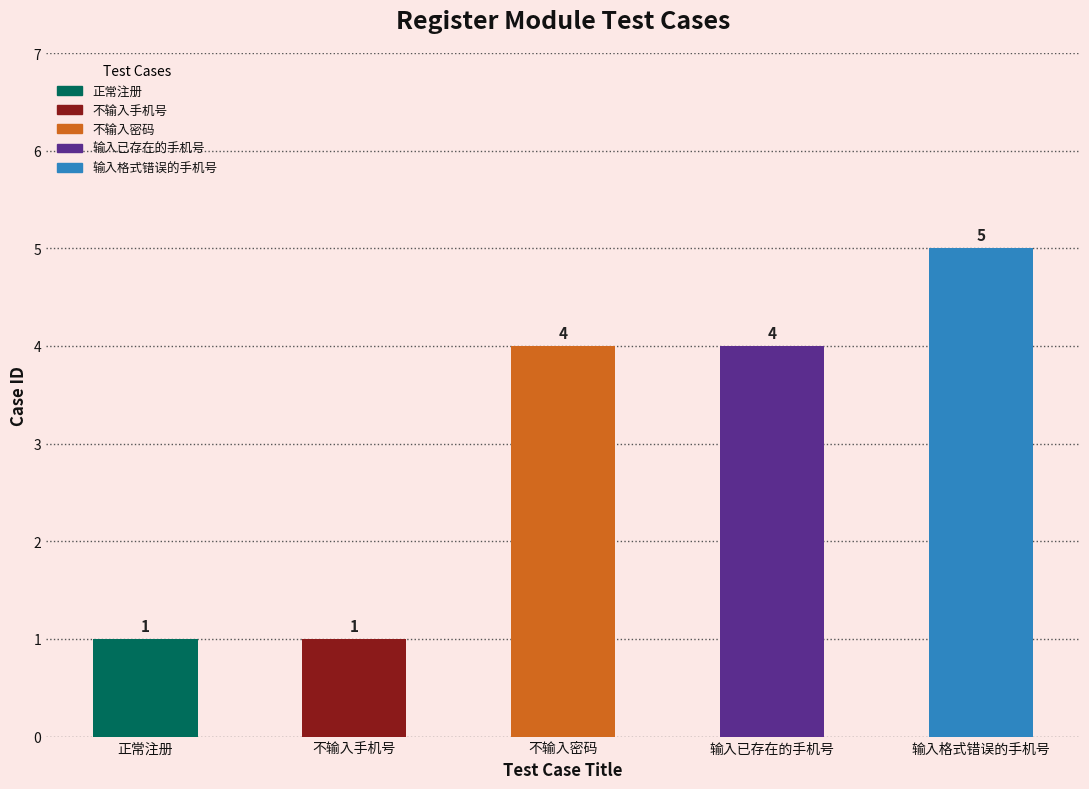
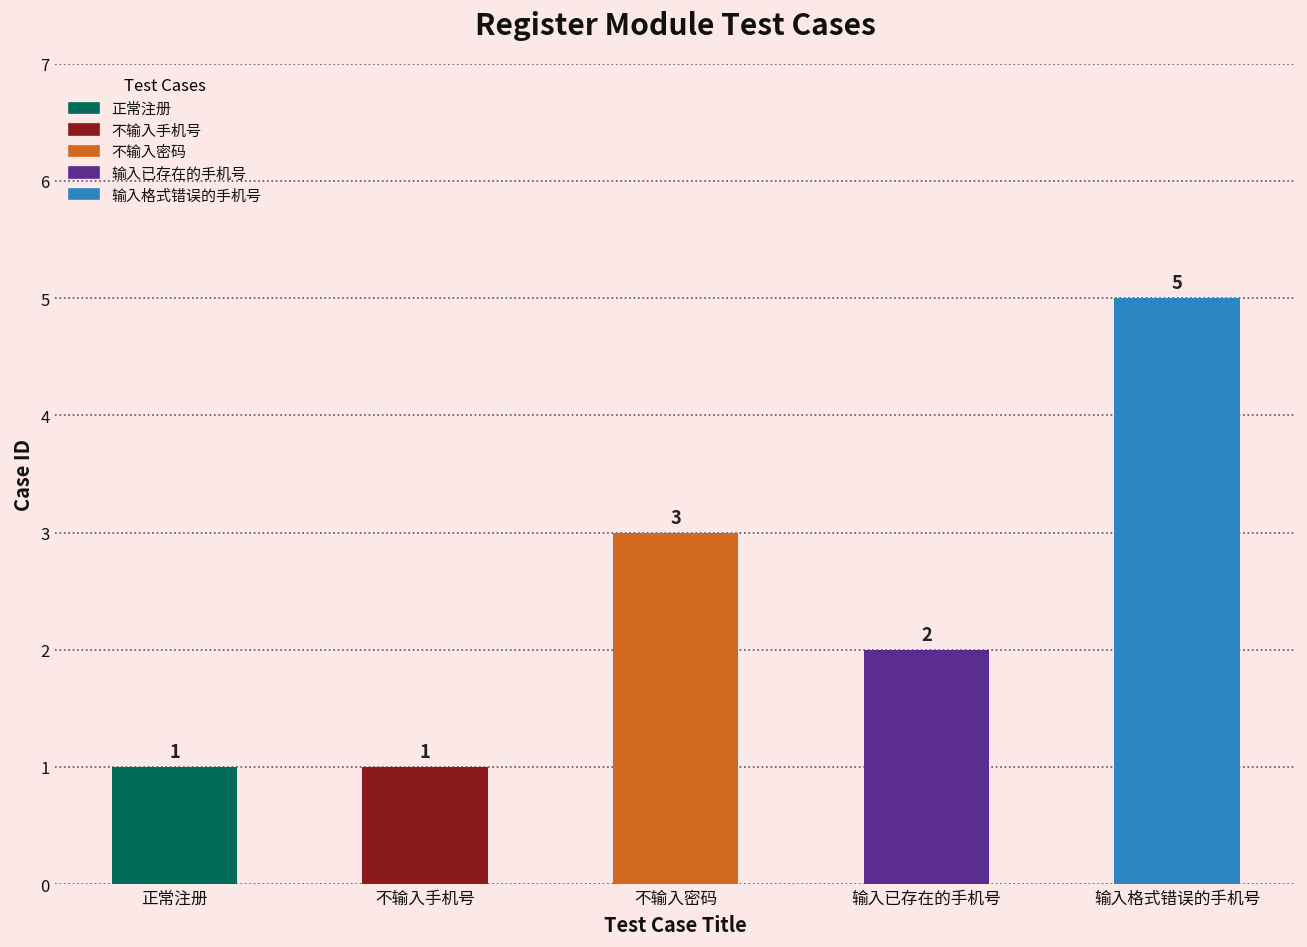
  {
    "正常注册": 1,
    "不输入手机号": 1,
-   "不输入密码": 4,
-   "输入已存在的手机号": 4,
+   "不输入密码": 3,
+   "输入已存在的手机号": 2,
    "输入格式错误的手机号": 5
  }
